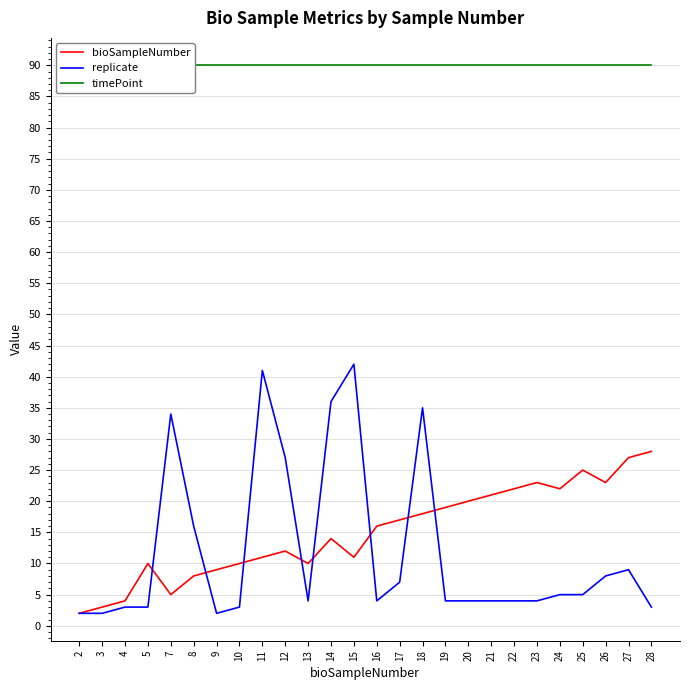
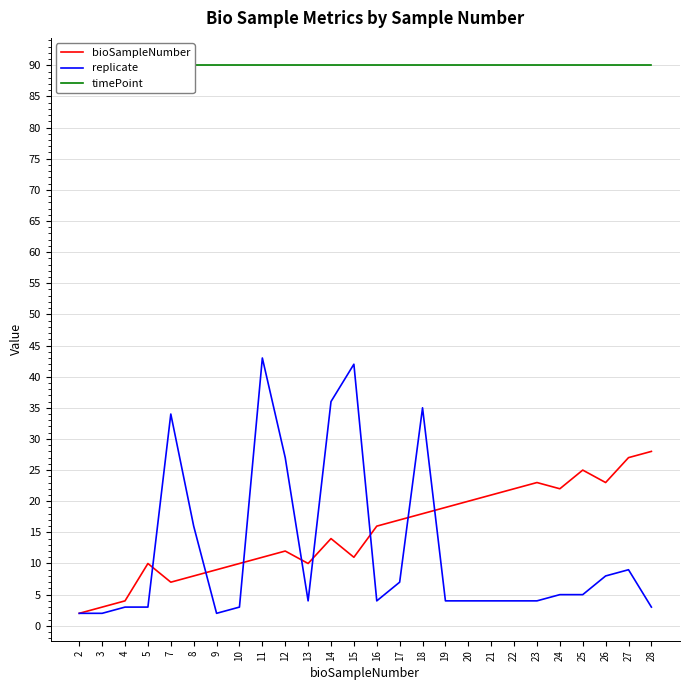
  {
    "bioSampleNumber": {
      "3": 3,
      "4": 4,
      "5": 10,
-     "7": 5,
+     "7": 7,
      "8": 8,
      "9": 9,
      "10": 10,
      "11": 11,
      "12": 12,
      "13": 10,
      "14": 14,
      "15": 11,
      "16": 16,
      "17": 17,
      "18": 18,
      "19": 19,
      "20": 20,
      "21": 21,
      "22": 22,
      "23": 23,
      "24": 22,
      "25": 25,
      "26": 23,
      "27": 27,
      "28": 28
    },
    "replicate": {
      "3": 2,
      "4": 3,
      "5": 3,
      "7": 34,
      "8": 16,
      "9": 2,
      "10": 3,
-     "11": 41,
+     "11": 43,
      "12": 27,
      "13": 4,
      "14": 36,
      "15": 42,
      "16": 4,
      "17": 7,
      "18": 35,
      "19": 4,
      "20": 4,
      "21": 4,
      "22": 4,
      "23": 4,
      "24": 5,
      "25": 5,
      "26": 8,
      "27": 9,
      "28": 3
    },
    "timePoint": {
      "9": 90,
      "10": 90,
      "11": 90,
      "12": 90,
      "13": 90,
      "14": 90,
      "15": 90,
      "16": 90,
      "17": 90,
      "18": 90,
      "19": 90,
      "20": 90,
      "21": 90,
      "22": 90,
      "23": 90,
      "24": 90,
      "25": 90,
      "26": 90,
      "27": 90,
      "28": 90
    }
  }
